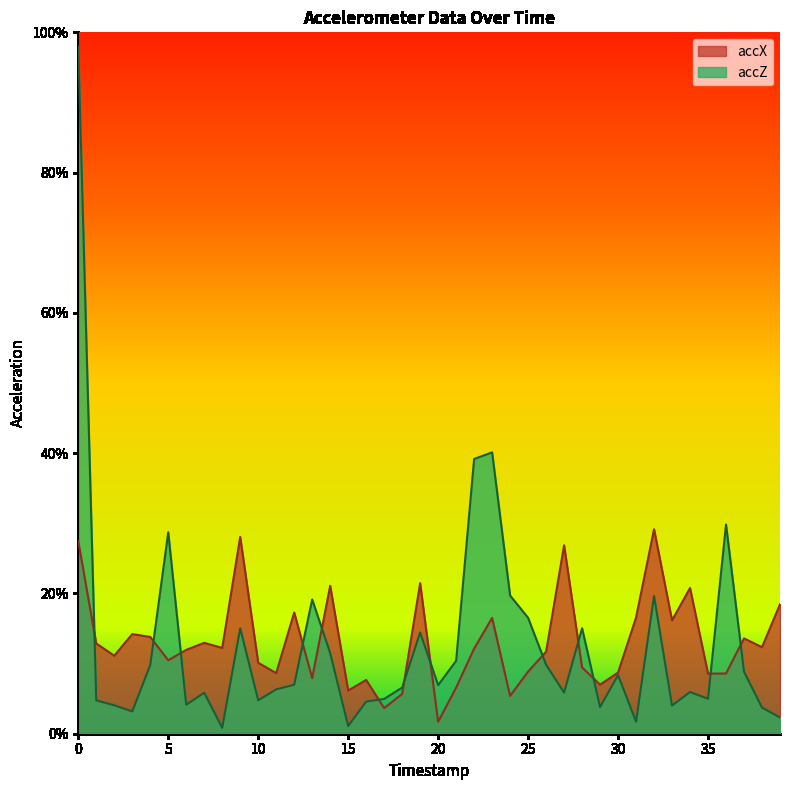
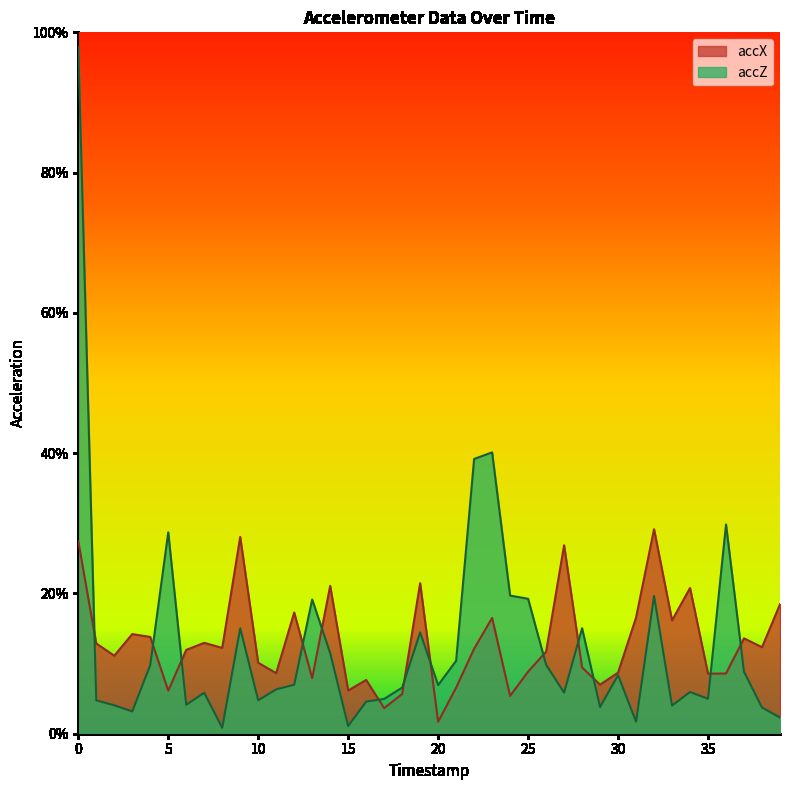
  {
    "accX": {
      "0": "27%",
-     "5": "10%",
+     "5": "6%",
      "10": "10%",
      "15": "6%",
      "20": "2%",
      "25": "9%",
      "35": "9%"
    },
    "accZ": {
      "0": "98%",
      "5": "29%",
      "10": "5%",
      "15": "1%",
      "20": "7%",
-     "25": "17%",
+     "25": "19%",
      "35": "5%"
    }
  }
